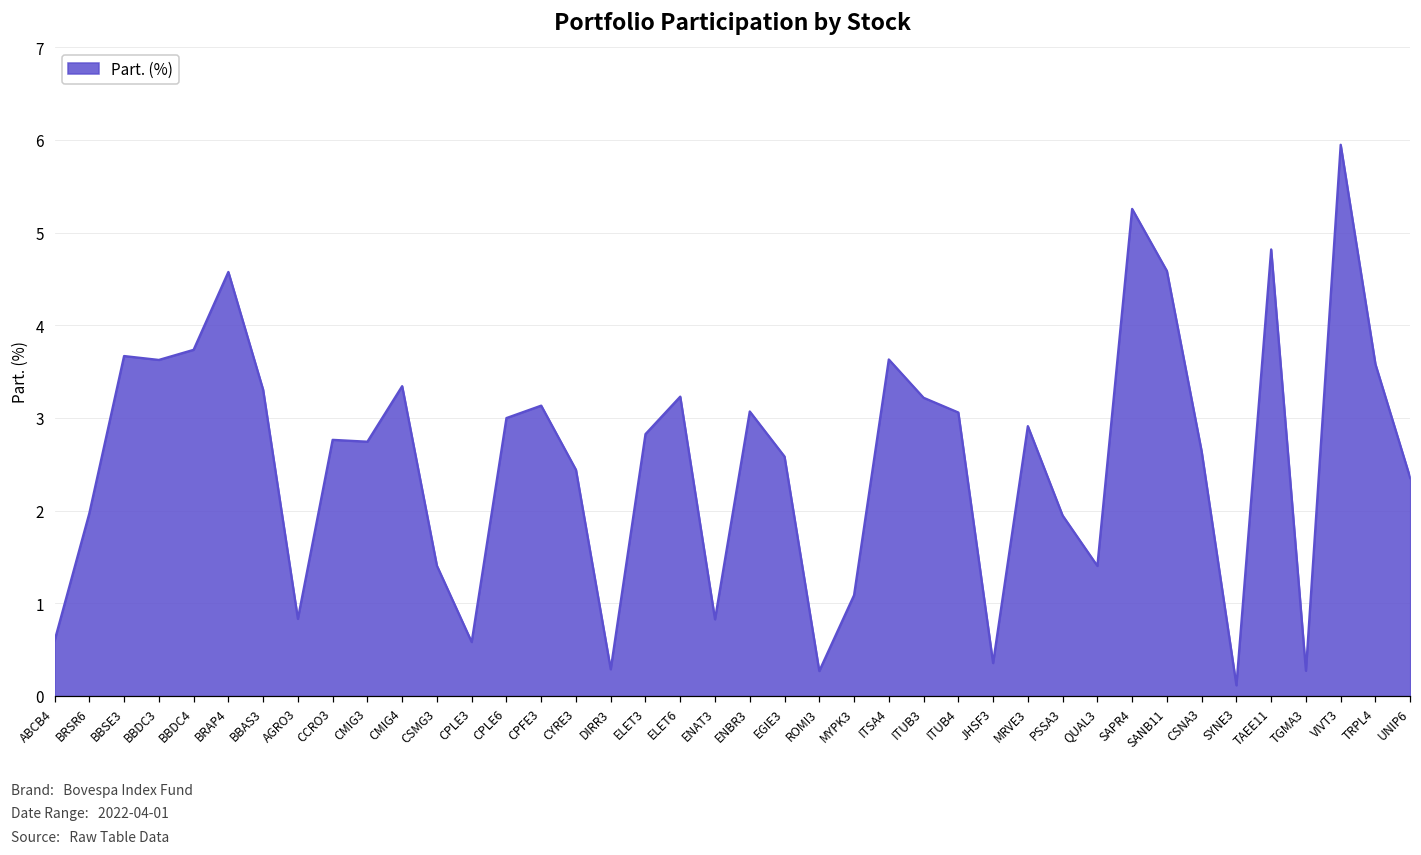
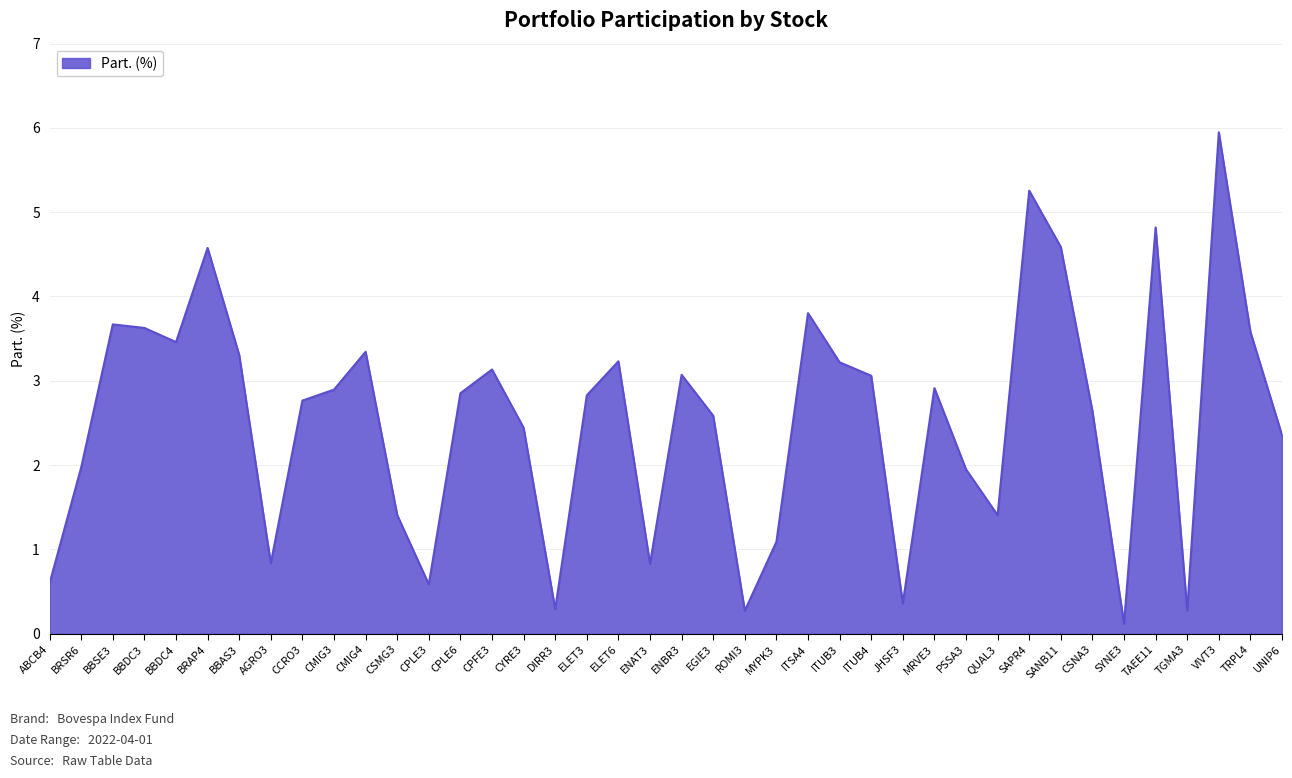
  {
    "ABCB4": 0.6,
    "BRSR6": 2.0,
    "BBSE3": 3.7,
    "BBDC3": 3.6,
-   "BBDC4": 3.7,
+   "BBDC4": 3.5,
    "BRAP4": 4.6,
    "BBAS3": 3.3,
    "AGRO3": 0.8,
    "CCRO3": 2.8,
-   "CMIG3": 2.7,
+   "CMIG3": 2.9,
    "CMIG4": 3.3,
    "CSMG3": 1.4,
    "CPLE3": 0.6,
-   "CPLE6": 3.0,
+   "CPLE6": 2.9,
    "CPFE3": 3.1,
    "CYRE3": 2.4,
    "DIRR3": 0.3,
    "ELET3": 2.8,
    "ELET6": 3.2,
    "ENAT3": 0.8,
    "ENBR3": 3.1,
    "EGIE3": 2.6,
    "ROMI3": 0.3,
    "MYPK3": 1.1,
-   "ITSA4": 3.6,
+   "ITSA4": 3.8,
    "ITUB3": 3.2,
    "ITUB4": 3.1,
    "JHSF3": 0.4,
    "MRVE3": 2.9,
    "PSSA3": 1.9,
    "QUAL3": 1.4,
    "SAPR4": 5.3,
    "SANB11": 4.6,
    "CSNA3": 2.6,
    "SYNE3": 0.1,
    "TAEE11": 4.8,
    "TGMA3": 0.3,
    "VIVT3": 5.9,
    "TRPL4": 3.6,
    "UNIP6": 2.4
  }
